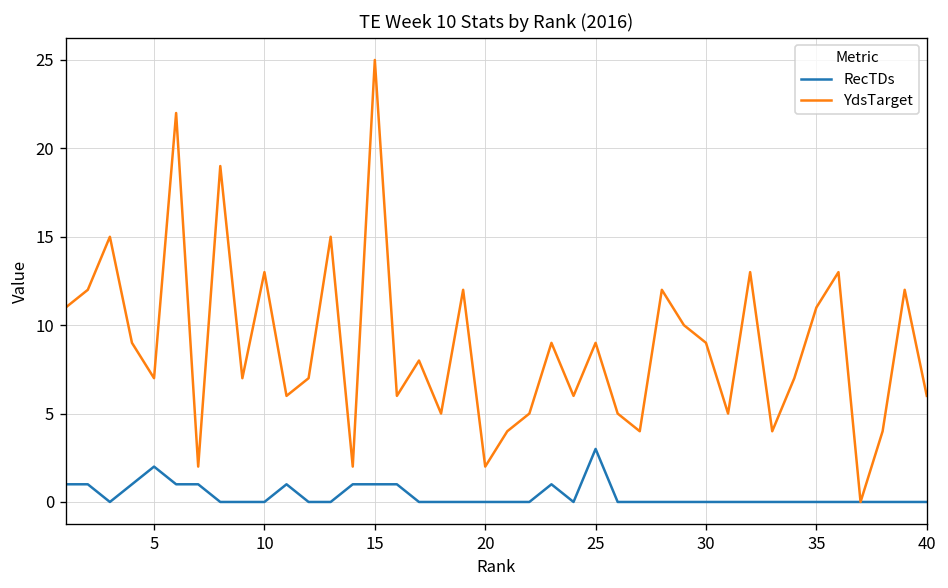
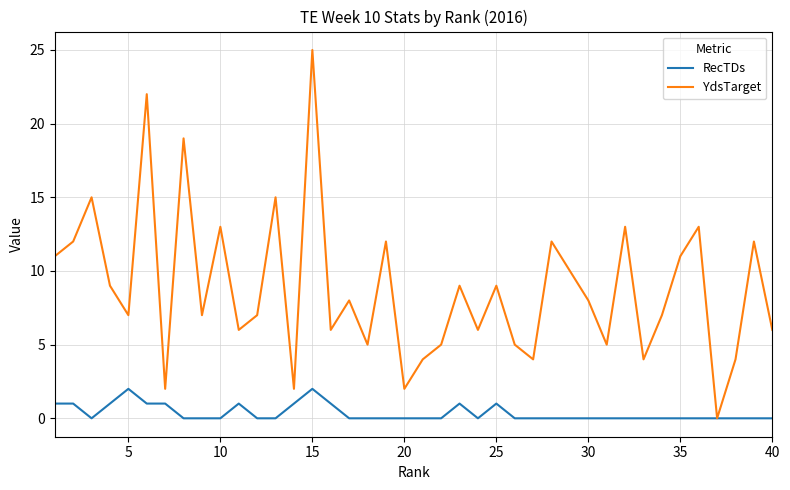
  {
    "RecTDs": {
      "5": 2,
      "10": 0,
-     "15": 1,
+     "15": 2,
      "20": 0,
-     "25": 3,
+     "25": 1,
      "30": 0,
      "35": 0,
      "40": 0
    },
    "YdsTarget": {
      "5": 7,
      "10": 13,
      "15": 25,
      "20": 2,
      "25": 9,
-     "30": 9,
+     "30": 8,
      "35": 11,
      "40": 6
    }
  }
